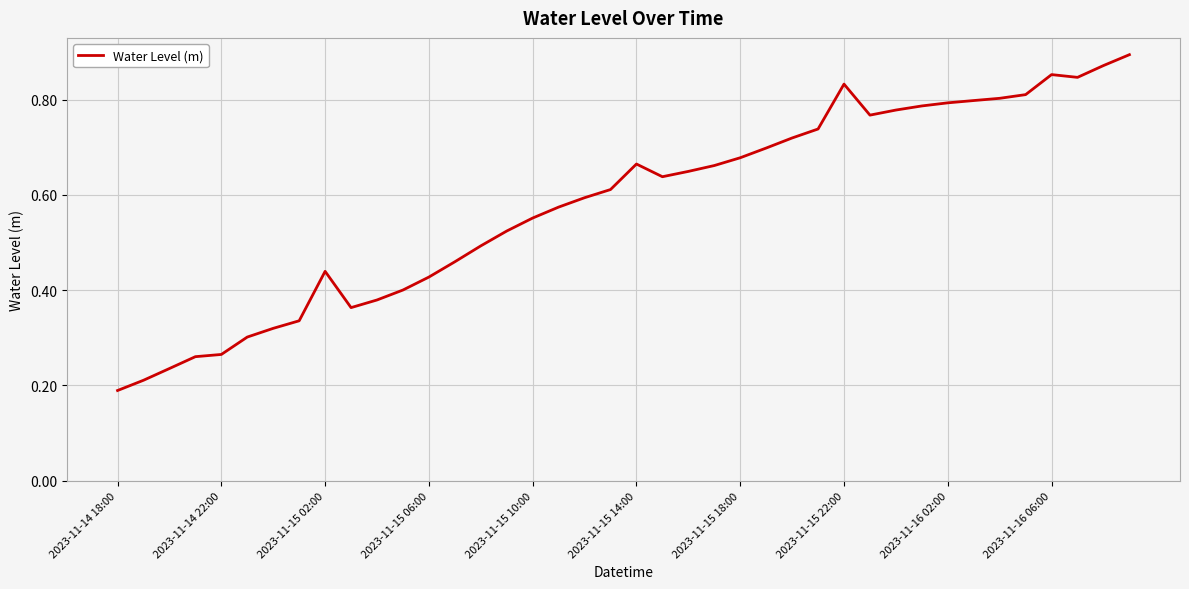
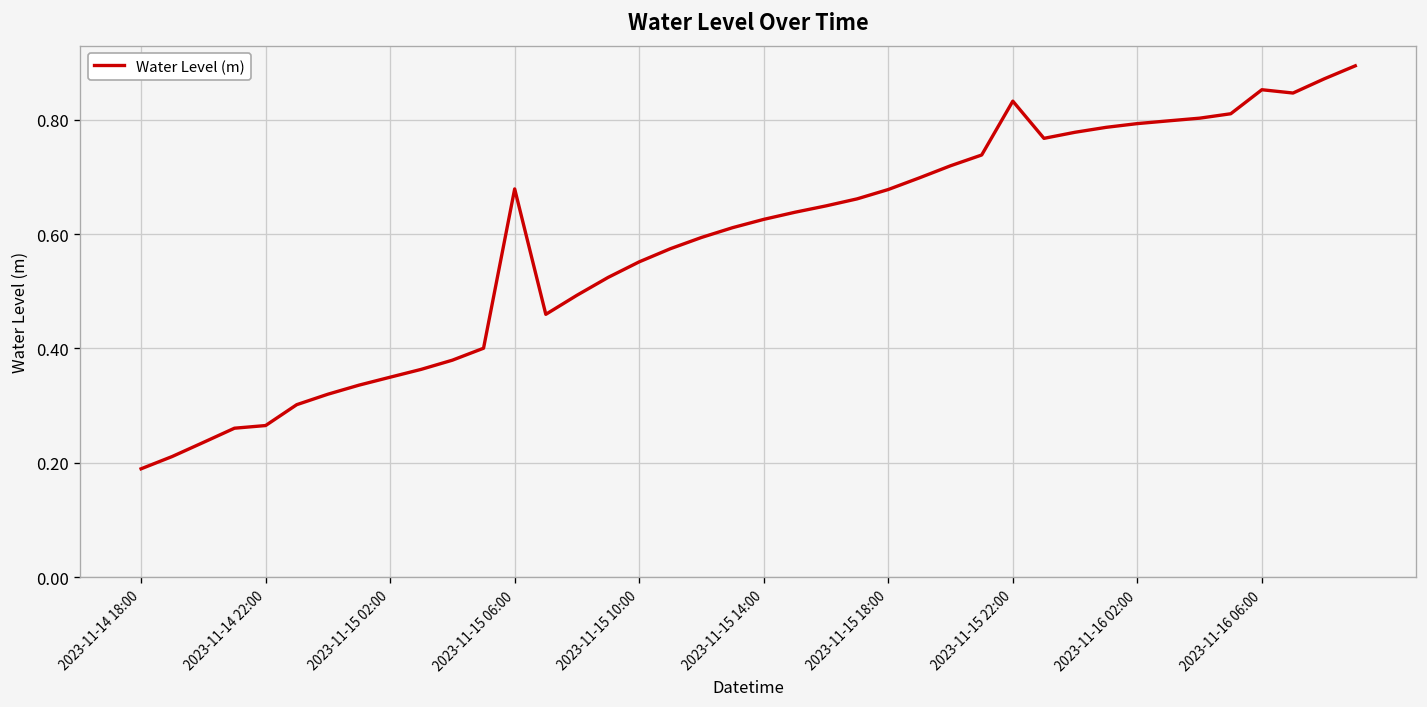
  {
    "2023-11-14 18:00": 0.19,
    "2023-11-14 22:00": 0.27,
-   "2023-11-15 02:00": 0.44,
-   "2023-11-15 06:00": 0.43,
+   "2023-11-15 02:00": 0.35,
+   "2023-11-15 06:00": 0.68,
    "2023-11-15 10:00": 0.55,
-   "2023-11-15 14:00": 0.66,
+   "2023-11-15 14:00": 0.63,
    "2023-11-15 18:00": 0.68,
    "2023-11-15 22:00": 0.83,
    "2023-11-16 02:00": 0.79,
    "2023-11-16 06:00": 0.85
  }
